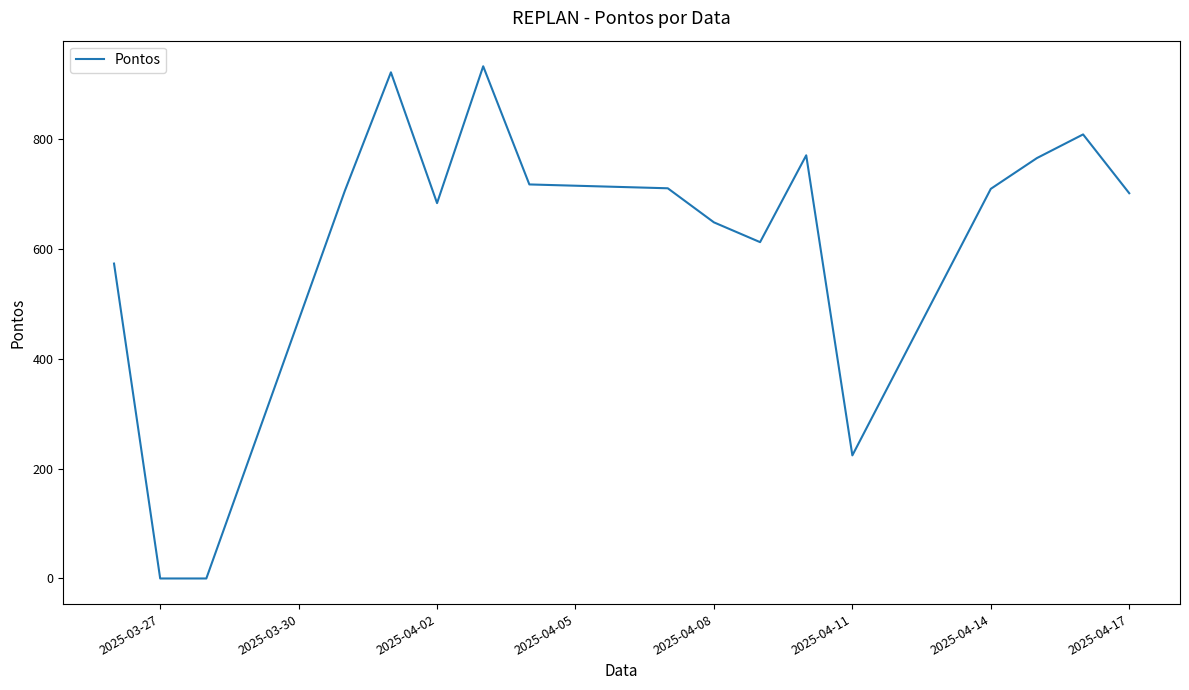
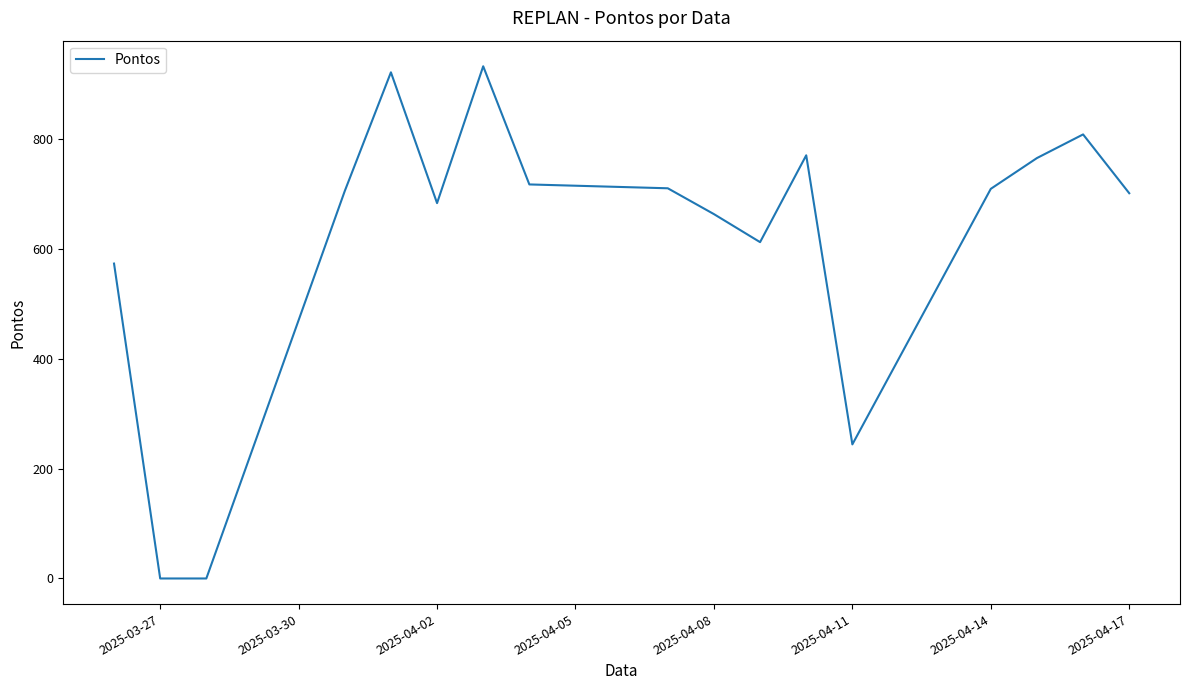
  {
    "2025-03-27": 0,
    "2025-04-02": 680,
-   "2025-04-08": 650,
-   "2025-04-11": 220,
+   "2025-04-08": 660,
+   "2025-04-11": 240,
    "2025-04-14": 710,
    "2025-04-17": 700
  }
